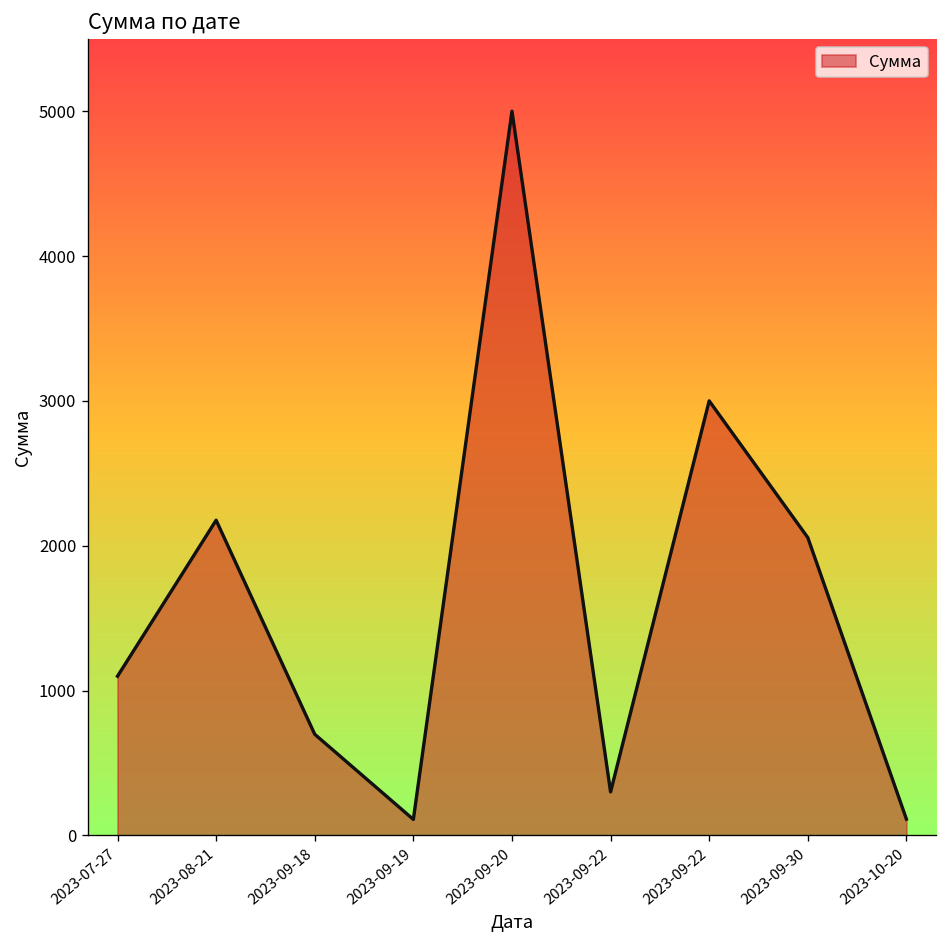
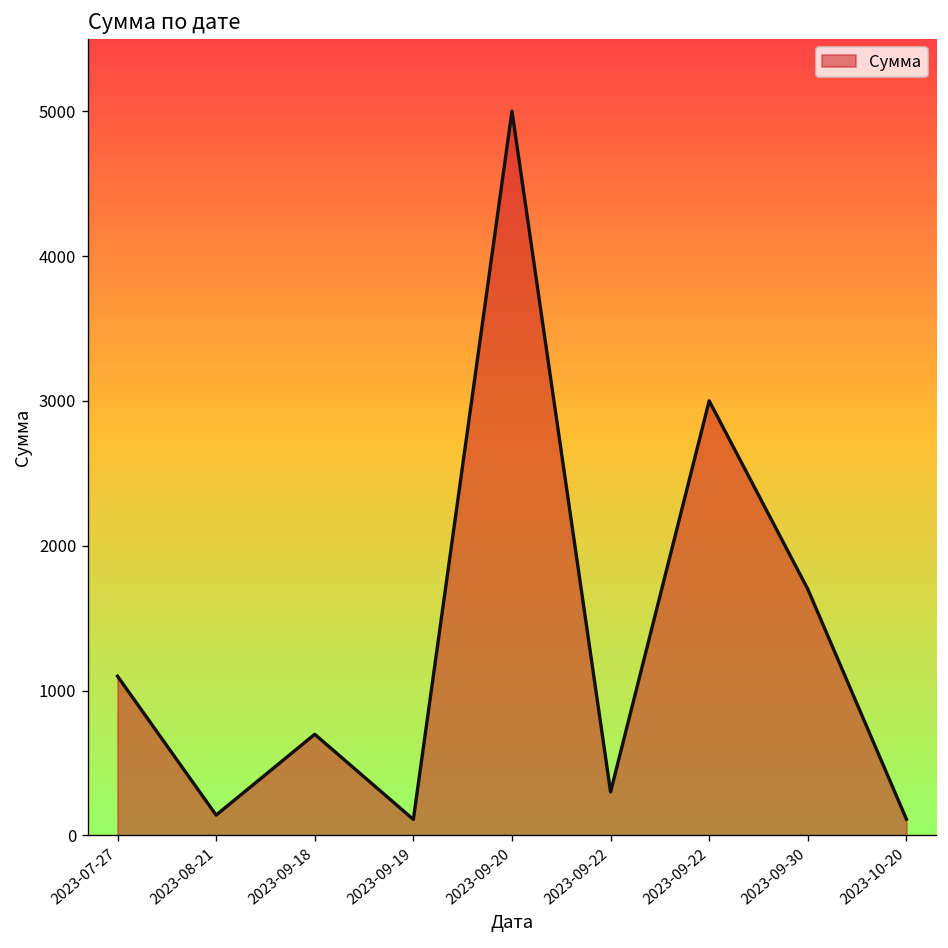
  {
    "2023-07-27": 1100,
-   "2023-08-21": 2180,
+   "2023-08-21": 140,
    "2023-09-18": 700,
    "2023-09-19": 110,
    "2023-09-20": 5000,
-   "2023-09-30": 2060,
+   "2023-09-30": 1700,
    "2023-10-20": 110
  }
